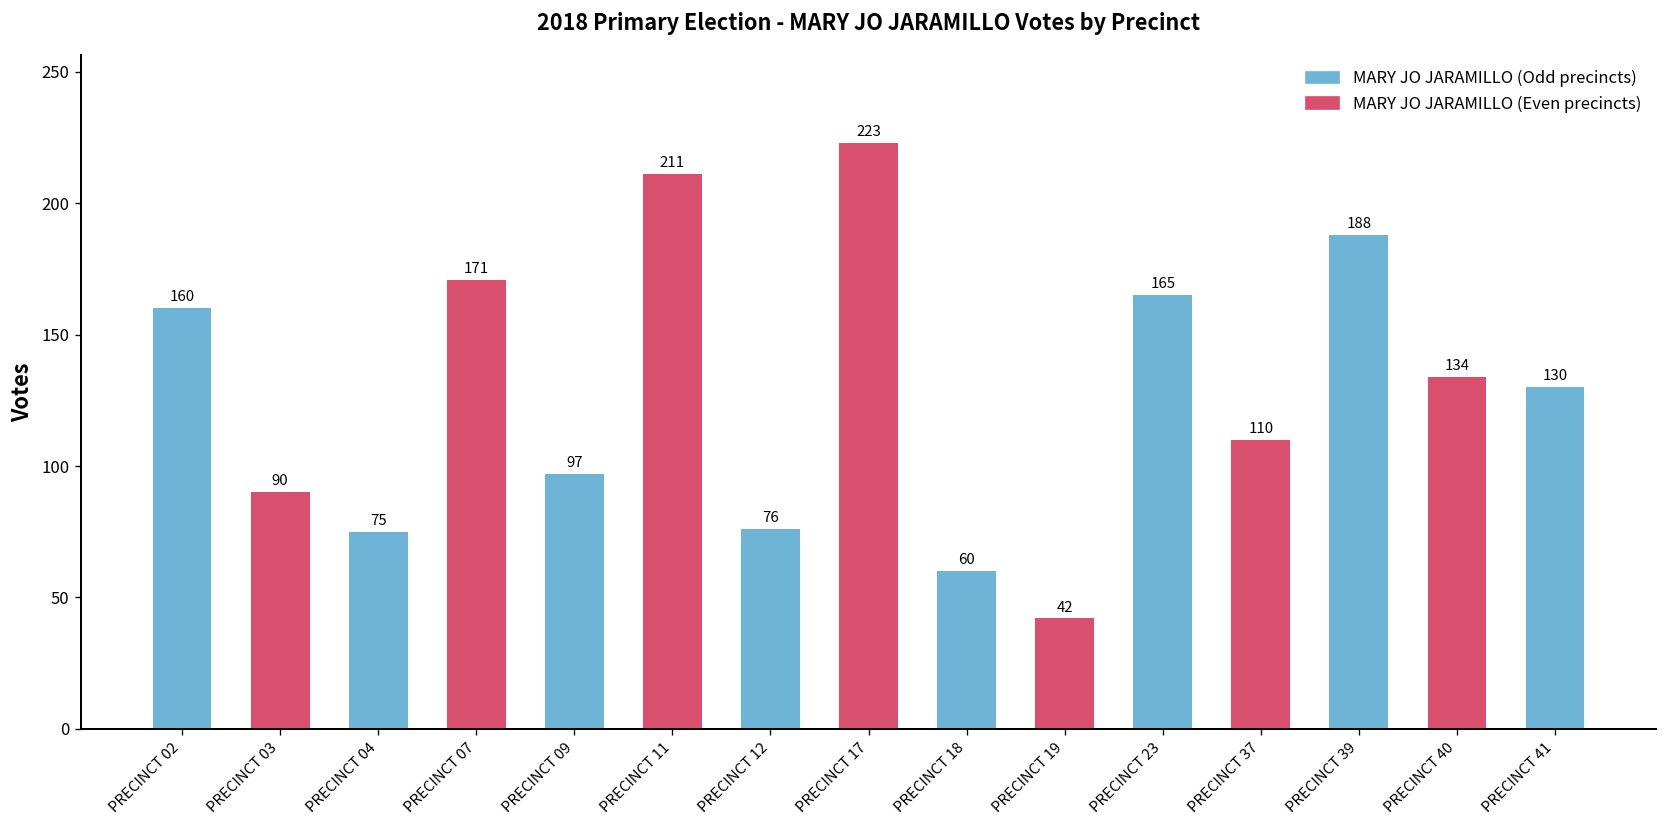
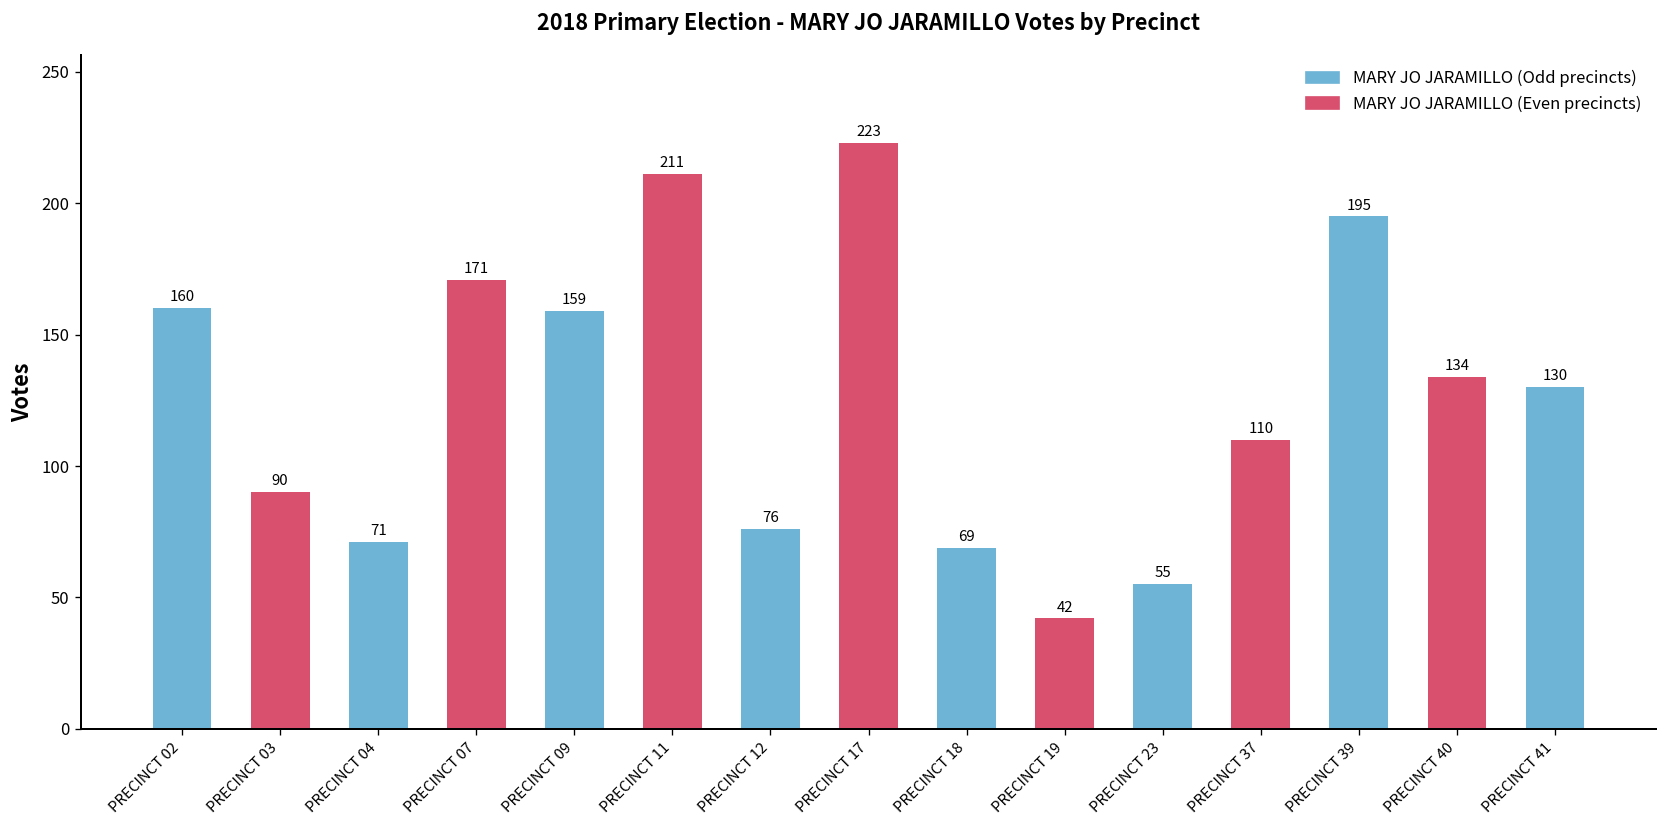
  {
    "PRECINCT 02": 160,
    "PRECINCT 03": 90,
-   "PRECINCT 04": 75,
+   "PRECINCT 04": 71,
    "PRECINCT 07": 171,
-   "PRECINCT 09": 97,
+   "PRECINCT 09": 159,
    "PRECINCT 11": 211,
    "PRECINCT 12": 76,
    "PRECINCT 17": 223,
-   "PRECINCT 18": 60,
+   "PRECINCT 18": 69,
    "PRECINCT 19": 42,
-   "PRECINCT 23": 165,
+   "PRECINCT 23": 55,
    "PRECINCT 37": 110,
-   "PRECINCT 39": 188,
+   "PRECINCT 39": 195,
    "PRECINCT 40": 134,
    "PRECINCT 41": 130
  }
